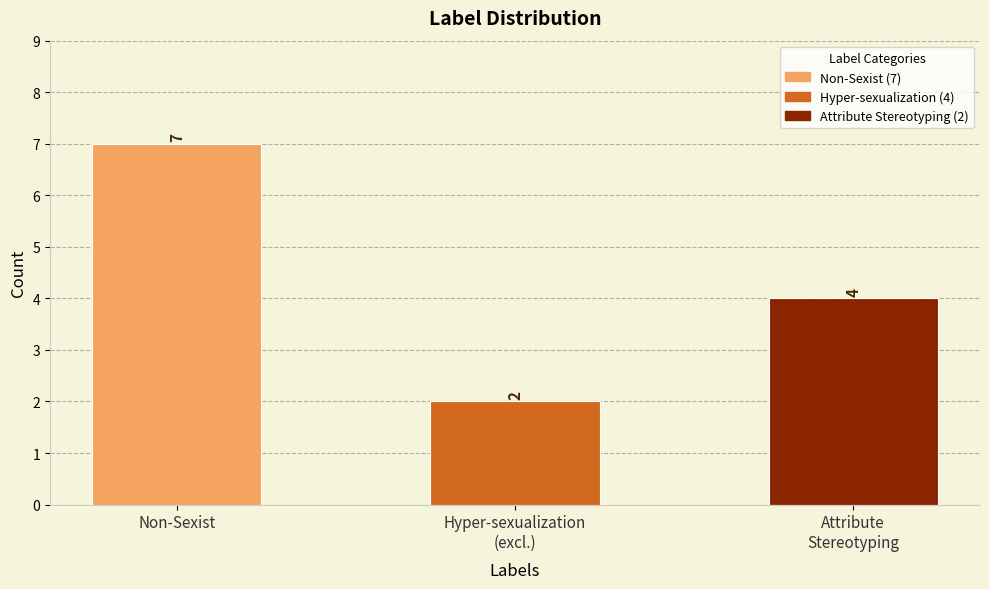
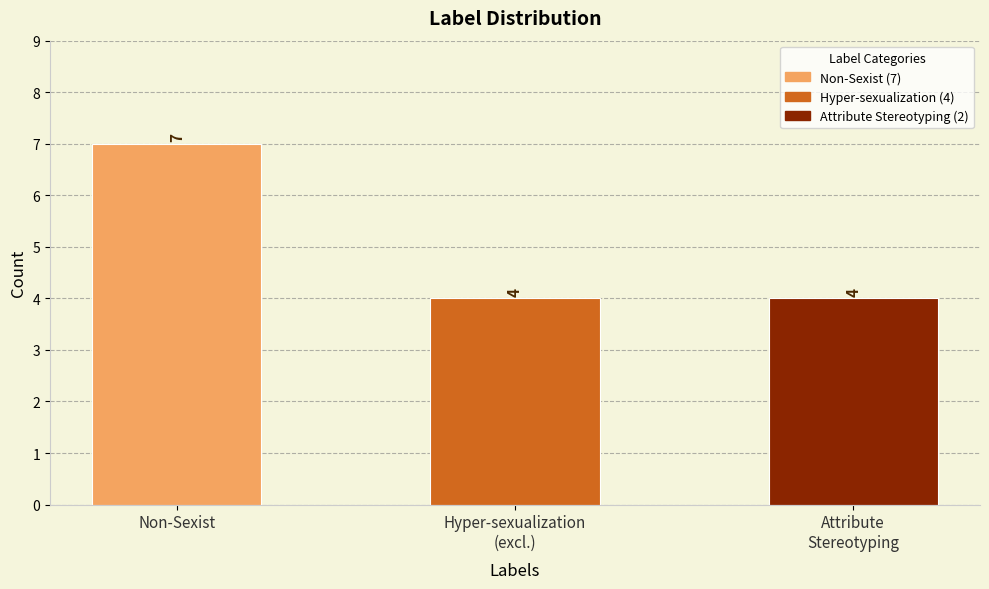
  {
    "Non-Sexist": 7,
-   "Hyper-sexualization (excl.)": 2,
+   "Hyper-sexualization (excl.)": 4,
    "Attribute Stereotyping": 4
  }
